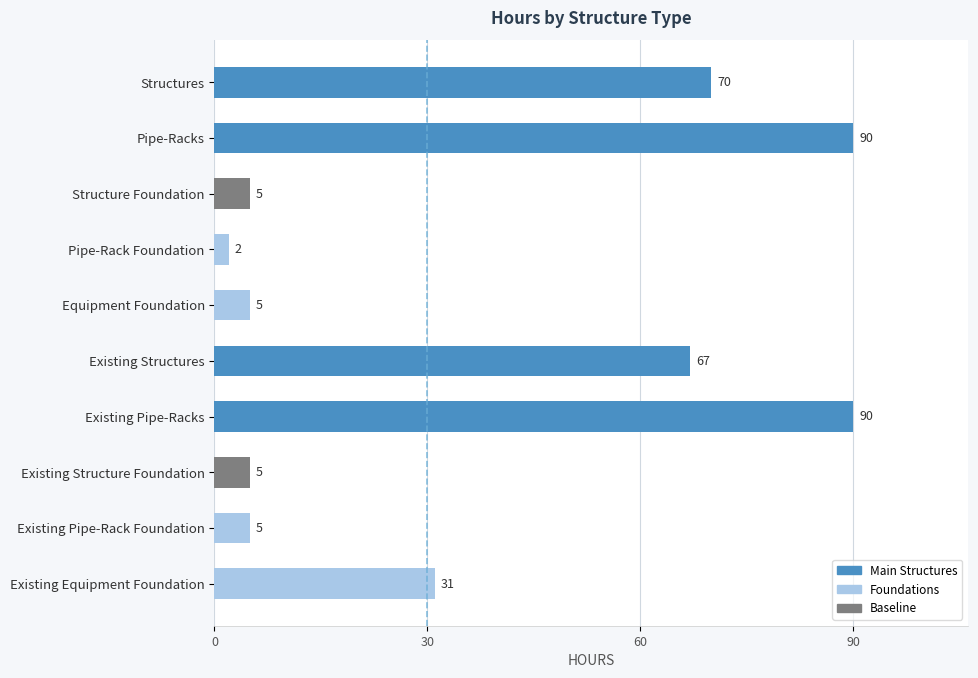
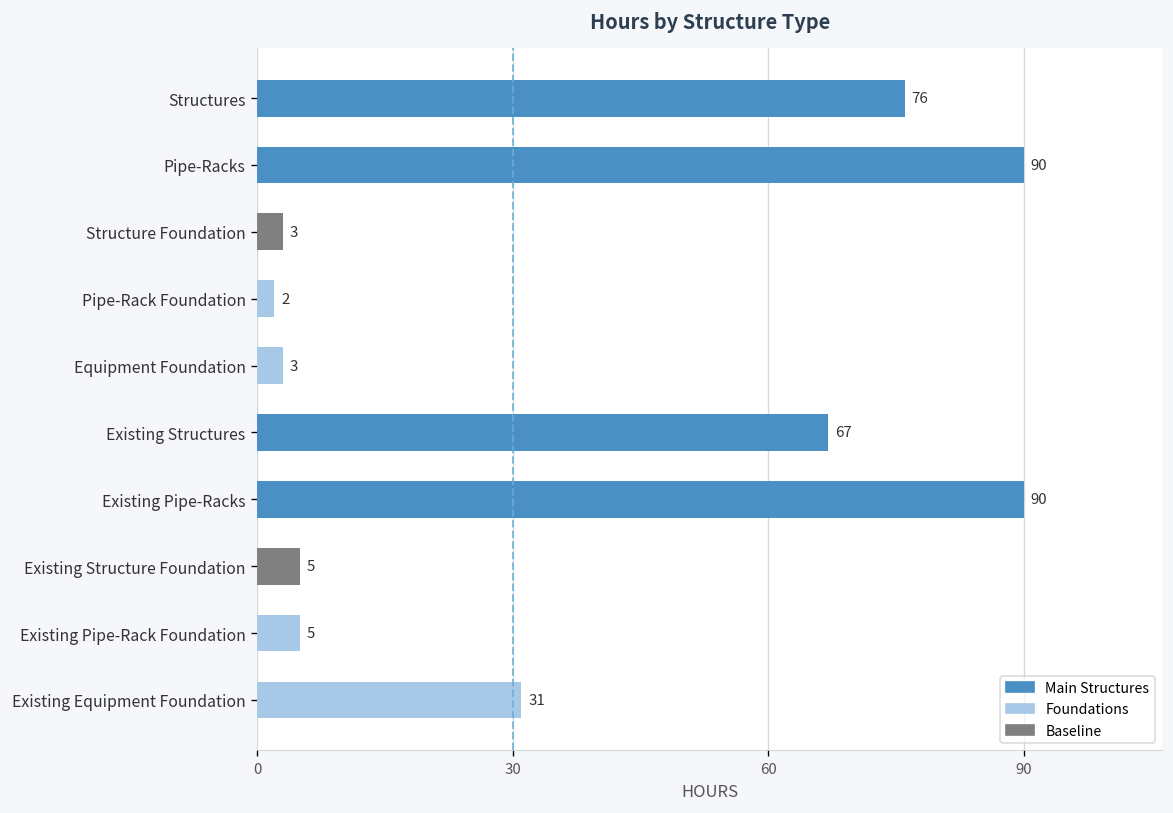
  {
-   "Structures": 70,
+   "Structures": 76,
    "Pipe-Racks": 90,
-   "Structure Foundation": 5,
+   "Structure Foundation": 3,
    "Pipe-Rack Foundation": 2,
-   "Equipment Foundation": 5,
+   "Equipment Foundation": 3,
    "Existing Structures": 67,
    "Existing Pipe-Racks": 90,
    "Existing Structure Foundation": 5,
    "Existing Pipe-Rack Foundation": 5,
    "Existing Equipment Foundation": 31
  }
